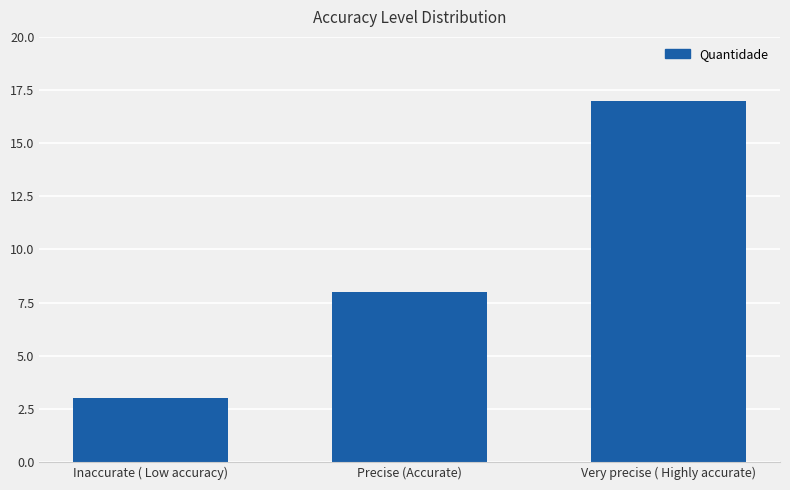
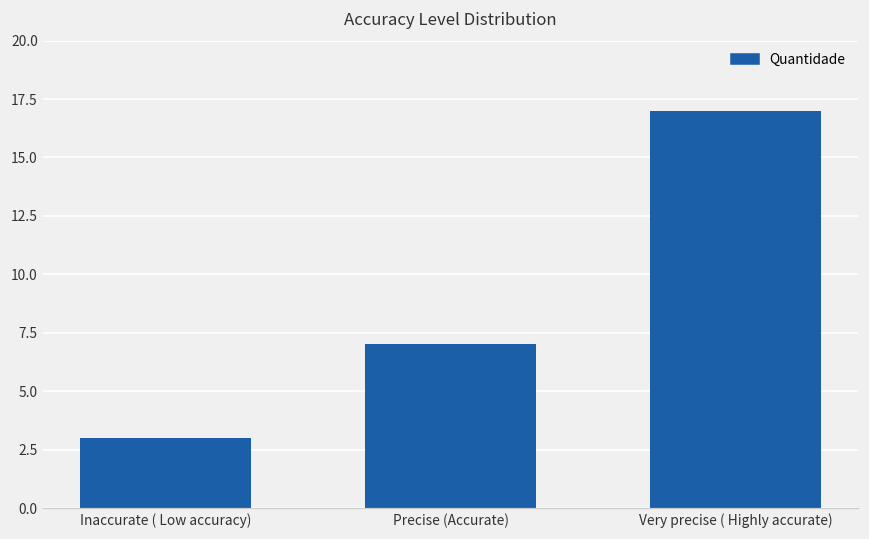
  {
    "Inaccurate ( Low accuracy)": 3,
-   "Precise (Accurate)": 8,
+   "Precise (Accurate)": 7,
    "Very precise ( Highly accurate)": 17
  }
